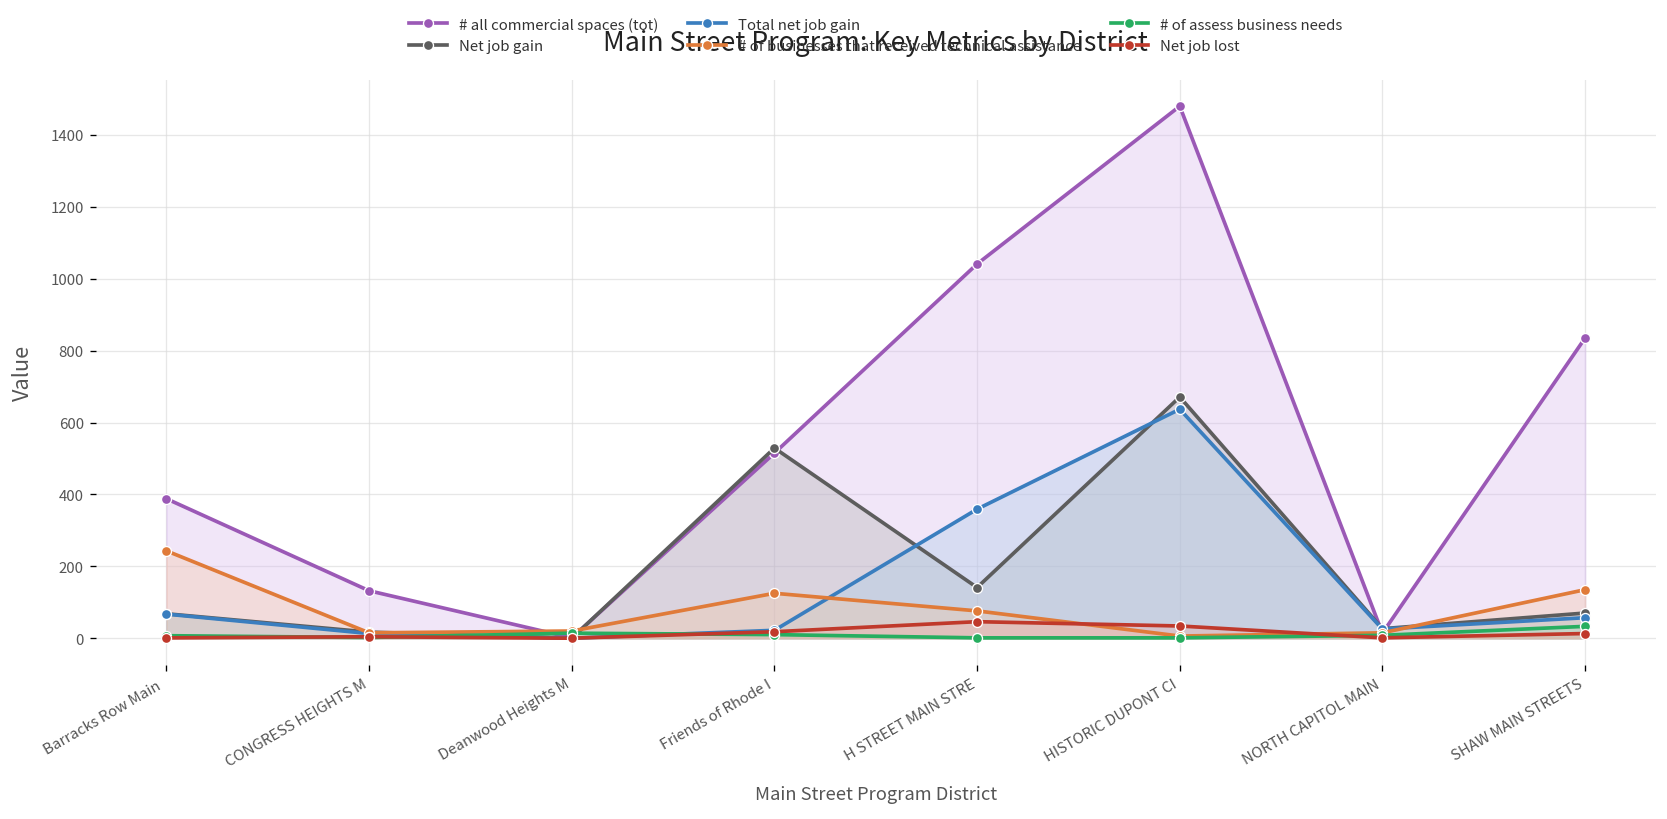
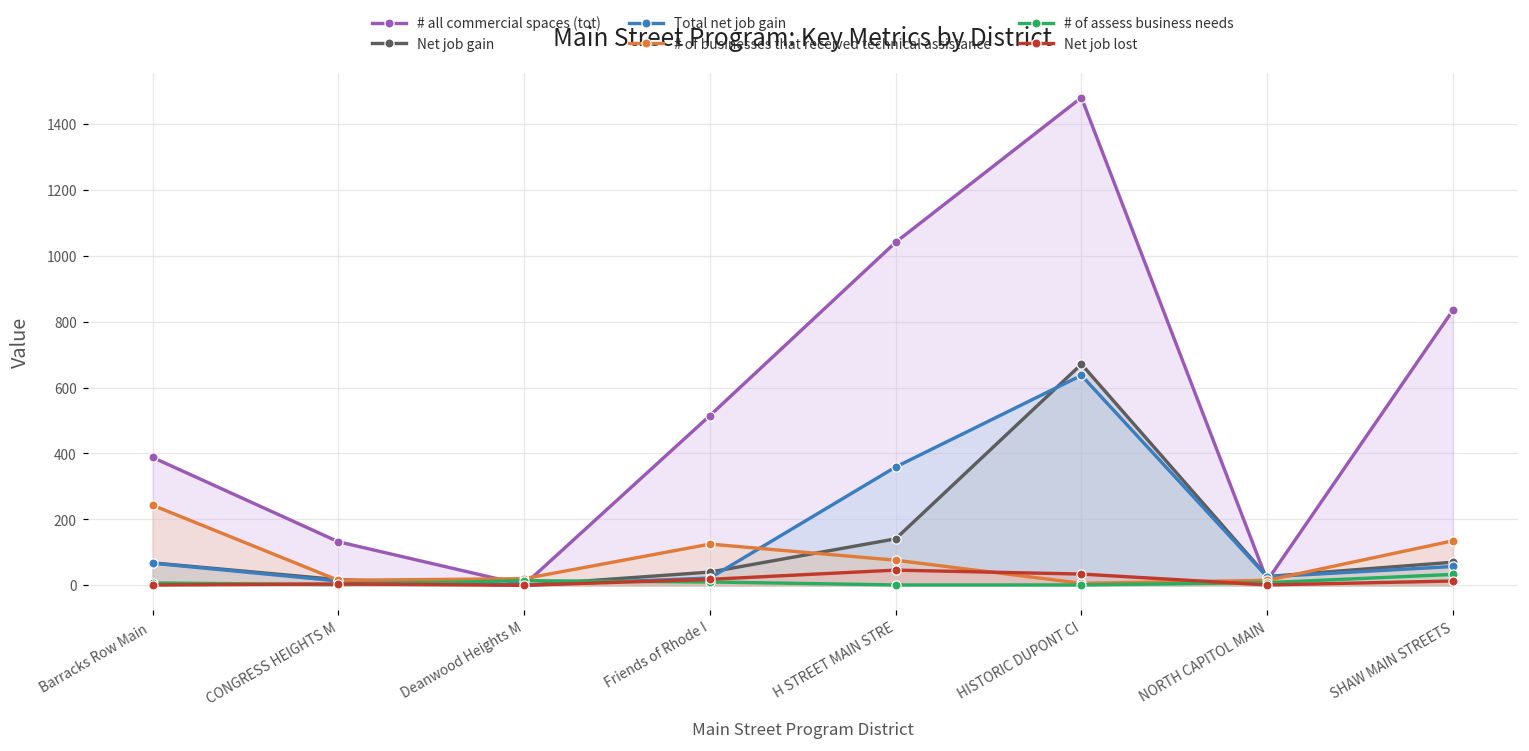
  {
    "# all commercial spaces (tot)": {
      "Barracks Row Main": 390,
      "CONGRESS HEIGHTS M": 130,
      "Friends of Rhode I": 520,
      "H STREET MAIN STRE": 1040,
      "HISTORIC DUPONT CI": 1480,
      "SHAW MAIN STREETS": 840
    },
    "Net job gain": {
-     "Friends of Rhode I": 530,
+     "Friends of Rhode I": 40,
      "H STREET MAIN STRE": 140,
      "HISTORIC DUPONT CI": 670,
      "SHAW MAIN STREETS": 70
    },
    "Total net job gain": {
      "H STREET MAIN STRE": 360,
      "HISTORIC DUPONT CI": 640,
      "SHAW MAIN STREETS": 60
    },
    "# of businesses that received technical assistance": {
      "Barracks Row Main": 240,
      "Friends of Rhode I": 130,
      "H STREET MAIN STRE": 80,
      "SHAW MAIN STREETS": 140
    },
    "# of assess business needs": {
      "H STREET MAIN STRE": 0,
      "SHAW MAIN STREETS": 30
    },
    "Net job lost": {
      "H STREET MAIN STRE": 50,
      "HISTORIC DUPONT CI": 30,
      "SHAW MAIN STREETS": 10
    }
  }
